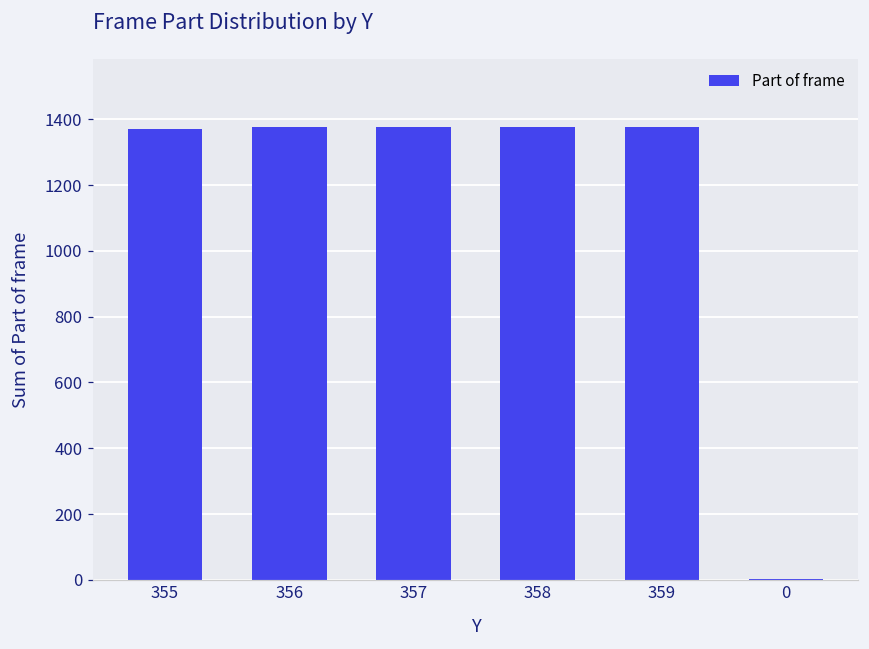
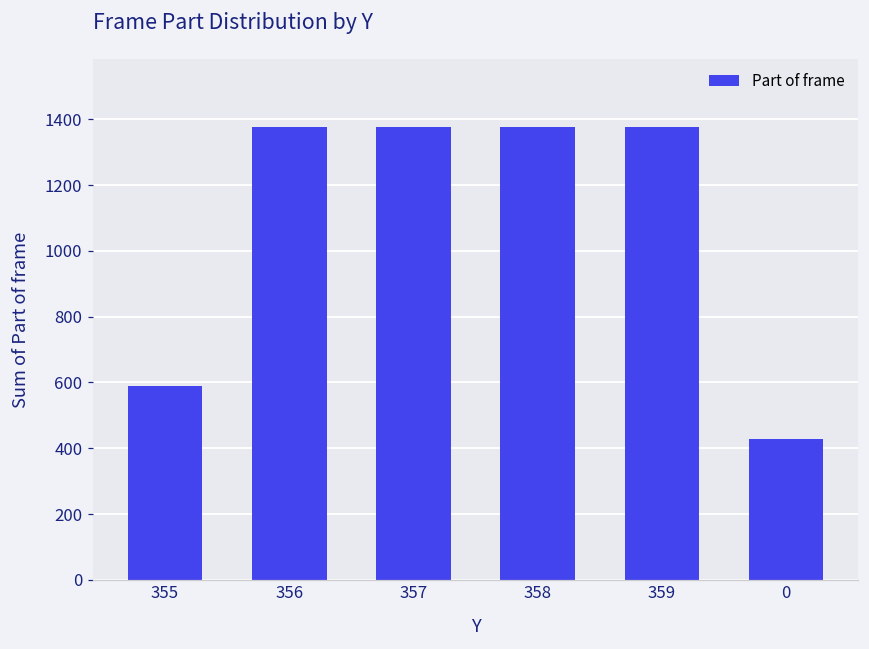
  {
-   "355": 1370,
+   "355": 590,
    "356": 1380,
    "357": 1380,
    "358": 1380,
    "359": 1380,
-   "0": 0
+   "0": 430
  }
